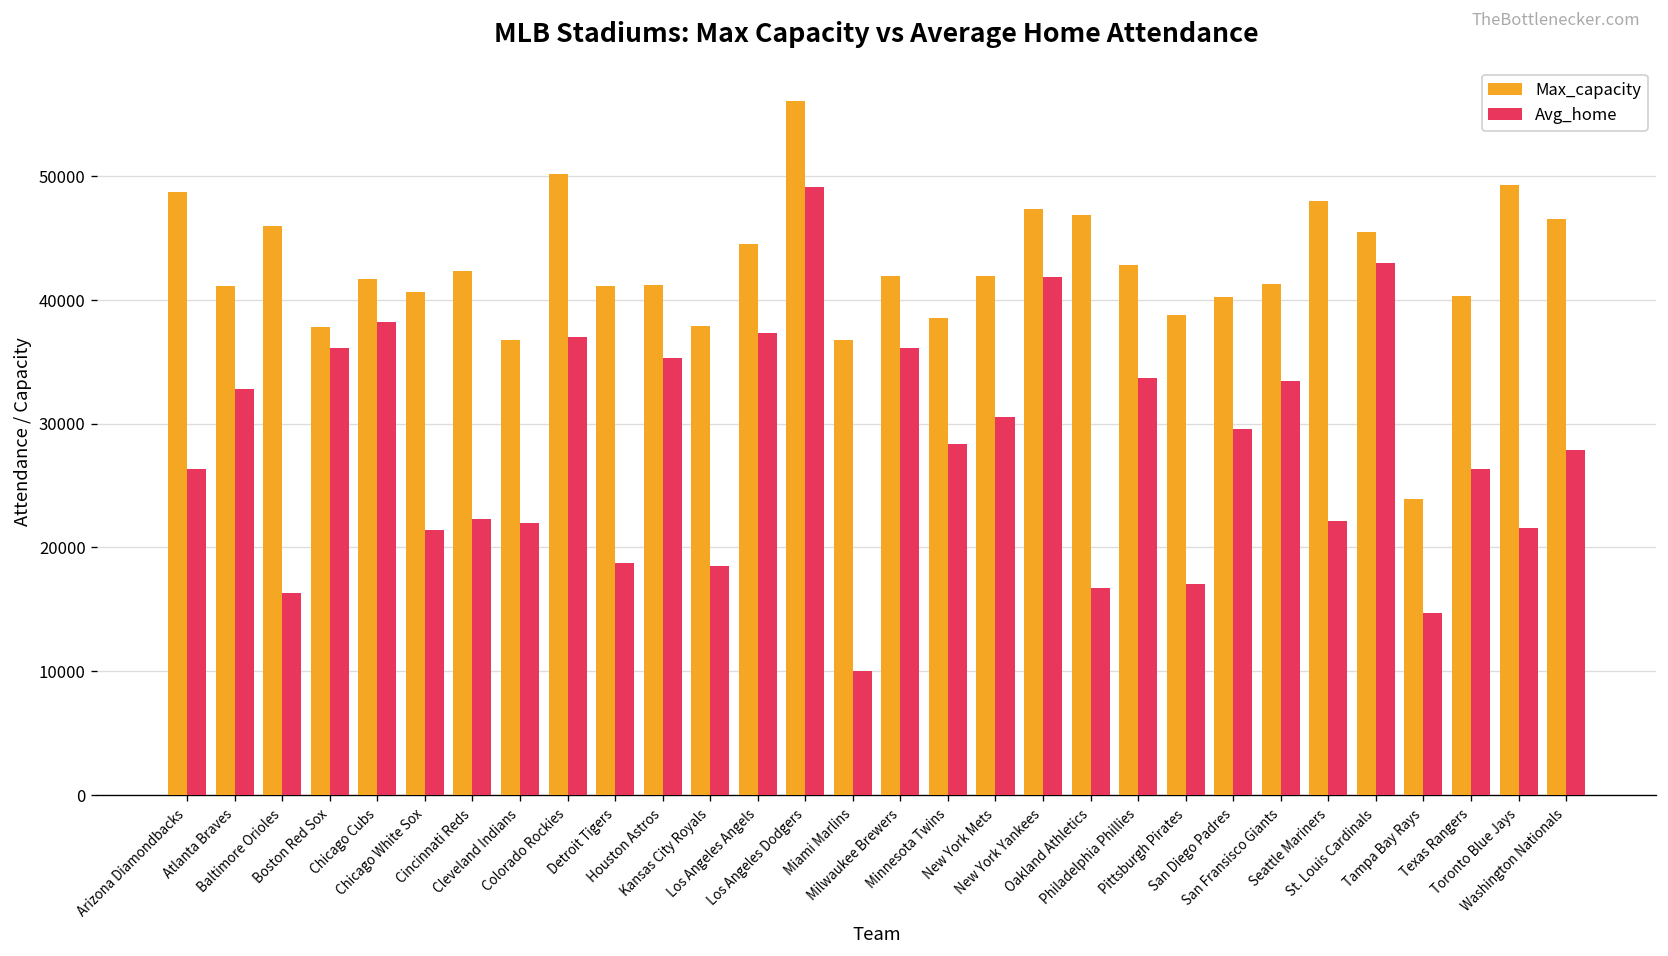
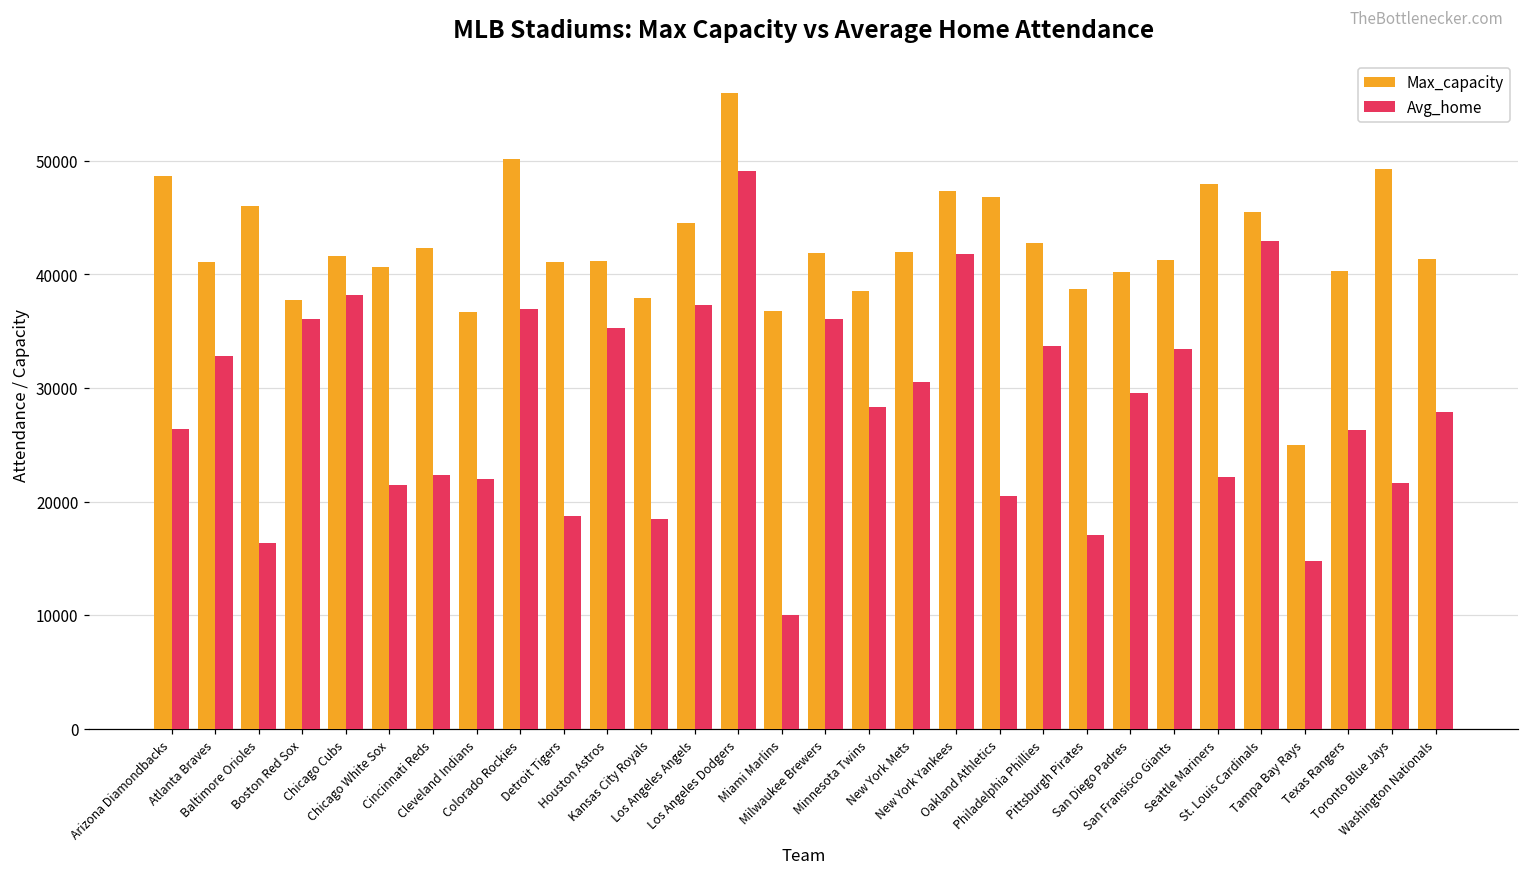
  {
    "Max_capacity": {
      "Arizona Diamondbacks": 48700,
      "Atlanta Braves": 41100,
      "Baltimore Orioles": 46000,
      "Boston Red Sox": 37800,
      "Chicago Cubs": 41600,
      "Chicago White Sox": 40600,
      "Cincinnati Reds": 42300,
      "Cleveland Indians": 36700,
      "Colorado Rockies": 50100,
      "Detroit Tigers": 41100,
      "Houston Astros": 41200,
      "Kansas City Royals": 37900,
      "Los Angeles Angels": 44500,
      "Los Angeles Dodgers": 56000,
      "Miami Marlins": 36700,
      "Milwaukee Brewers": 41900,
      "Minnesota Twins": 38500,
      "New York Mets": 41900,
      "New York Yankees": 47300,
      "Oakland Athletics": 46800,
      "Philadelphia Phillies": 42800,
      "Pittsburgh Pirates": 38700,
      "San Diego Padres": 40200,
      "San Fransisco Giants": 41300,
      "Seattle Mariners": 47900,
      "St. Louis Cardinals": 45500,
-     "Tampa Bay Rays": 24000,
+     "Tampa Bay Rays": 25000,
      "Texas Rangers": 40300,
      "Toronto Blue Jays": 49300,
-     "Washington Nationals": 46500
+     "Washington Nationals": 41300
    },
    "Avg_home": {
      "Arizona Diamondbacks": 26400,
      "Atlanta Braves": 32800,
      "Baltimore Orioles": 16300,
      "Boston Red Sox": 36100,
      "Chicago Cubs": 38200,
      "Chicago White Sox": 21400,
      "Cincinnati Reds": 22300,
      "Cleveland Indians": 22000,
      "Colorado Rockies": 37000,
      "Detroit Tigers": 18800,
      "Houston Astros": 35300,
      "Kansas City Royals": 18500,
      "Los Angeles Angels": 37300,
      "Los Angeles Dodgers": 49100,
      "Miami Marlins": 10000,
      "Milwaukee Brewers": 36100,
      "Minnesota Twins": 28300,
      "New York Mets": 30500,
      "New York Yankees": 41800,
-     "Oakland Athletics": 16700,
+     "Oakland Athletics": 20500,
      "Philadelphia Phillies": 33700,
      "Pittsburgh Pirates": 17100,
      "San Diego Padres": 29600,
      "San Fransisco Giants": 33400,
      "Seattle Mariners": 22100,
      "St. Louis Cardinals": 43000,
      "Tampa Bay Rays": 14700,
      "Texas Rangers": 26300,
      "Toronto Blue Jays": 21600,
      "Washington Nationals": 27900
    }
  }
